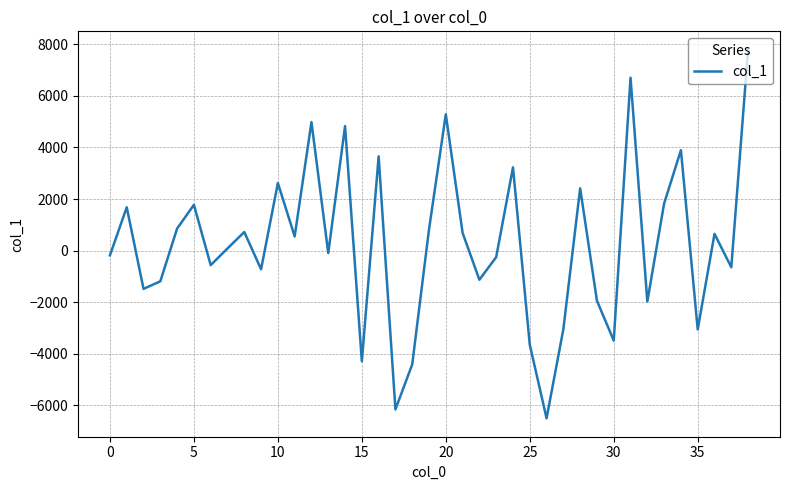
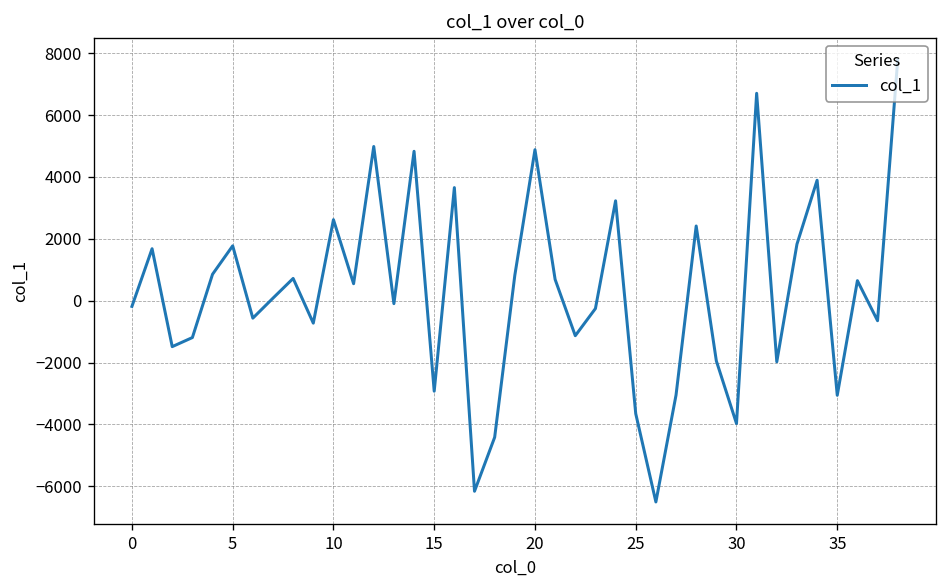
  {
    "0": -200,
    "5": 1800,
    "10": 2600,
-   "15": -4300,
-   "20": 5300,
+   "15": -2900,
+   "20": 4900,
    "25": -3700,
-   "30": -3500,
+   "30": -4000,
    "35": -3100
  }
